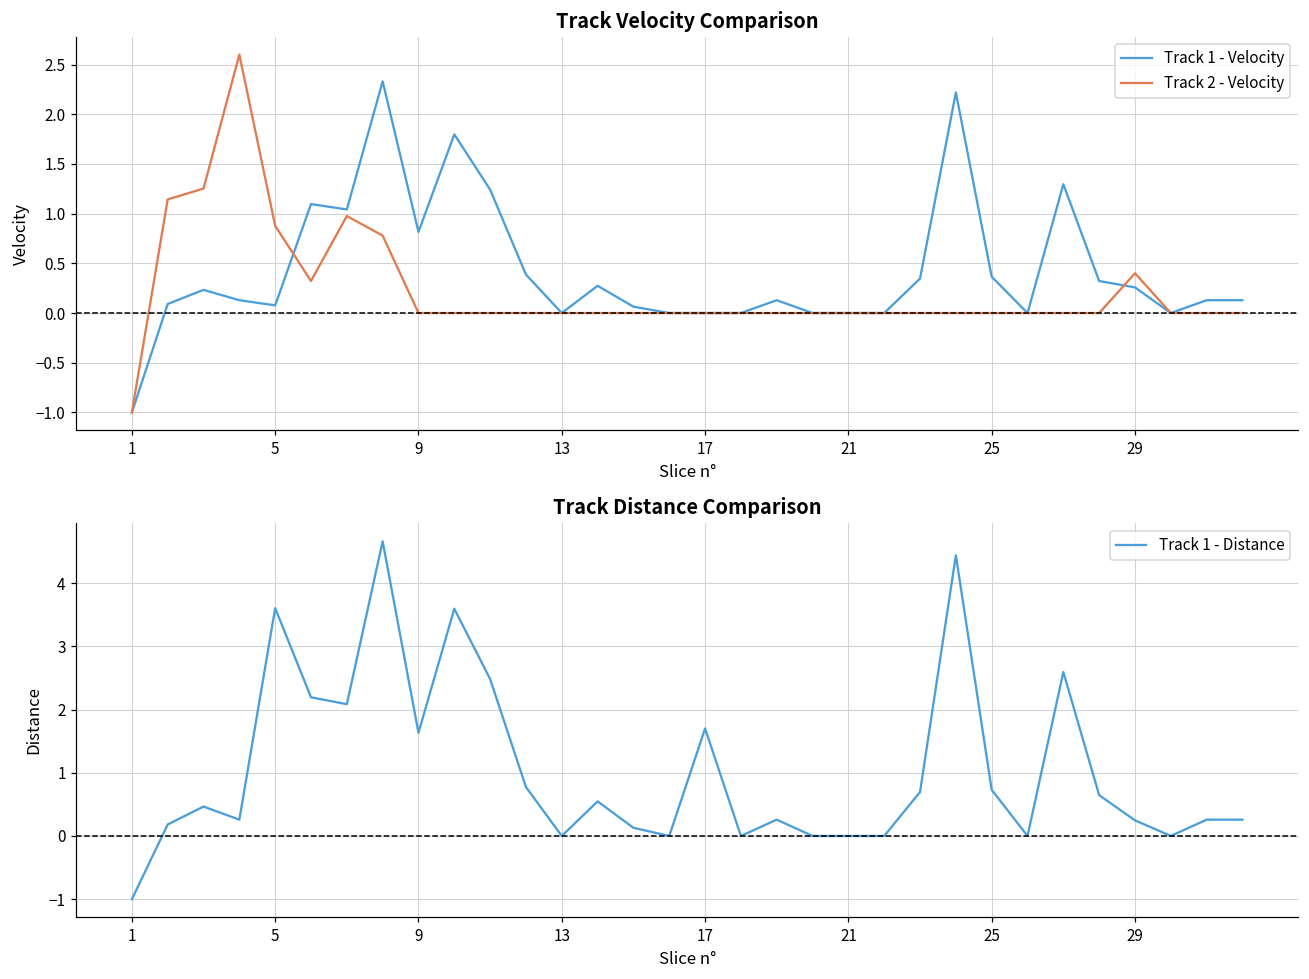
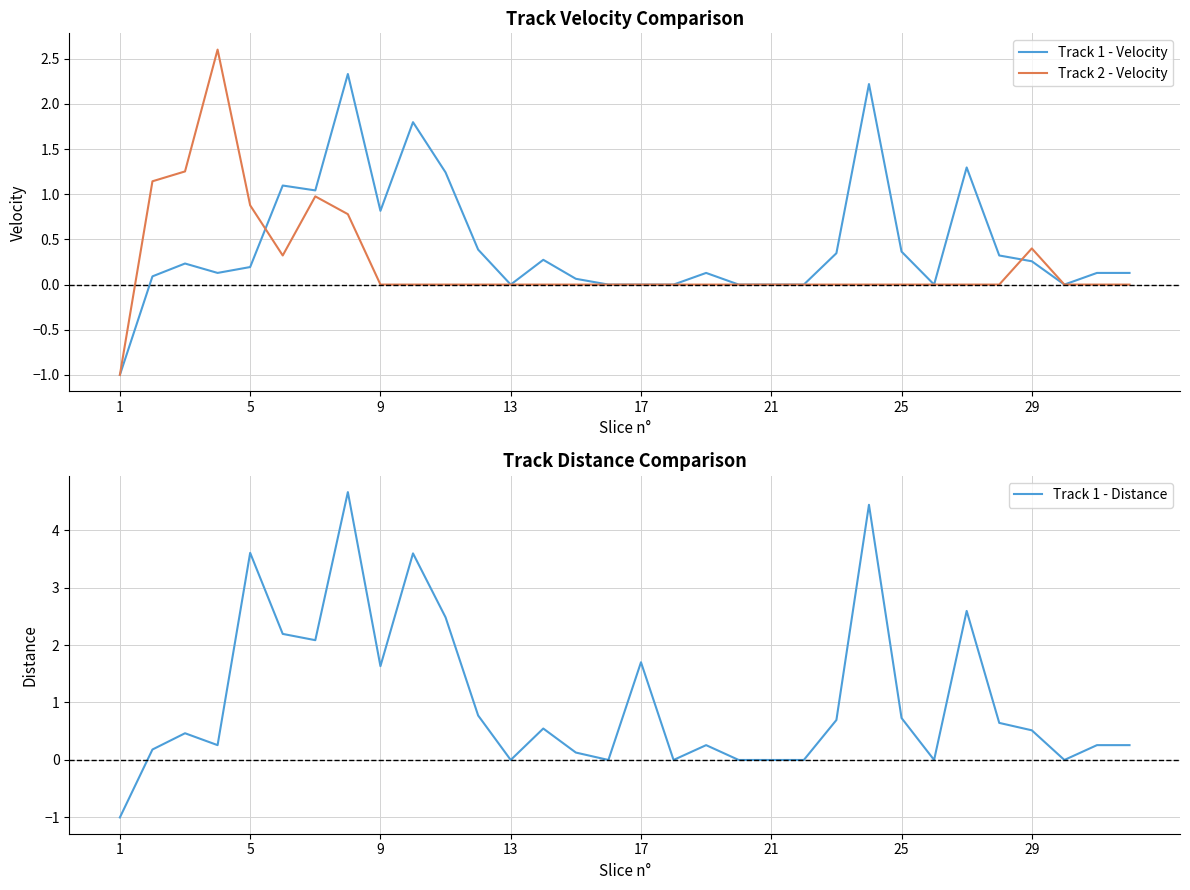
  {
    "Track Velocity Comparison": {
      "Track 1 - Velocity": {
-       "5": 0.1,
+       "5": 0.2,
        "9": 0.8,
        "25": 0.4,
        "29": 0.3
      },
      "Track 2 - Velocity": {
        "5": 0.9,
        "9": 0.0,
        "25": 0.0,
        "29": 0.4
      }
    },
    "Track Distance Comparison": {
      "1": -1.0,
      "5": 3.6,
      "9": 1.6,
      "13": 0.0,
      "17": 1.7,
      "21": 0.0,
      "25": 0.7,
-     "29": 0.2
+     "29": 0.5
    }
  }
